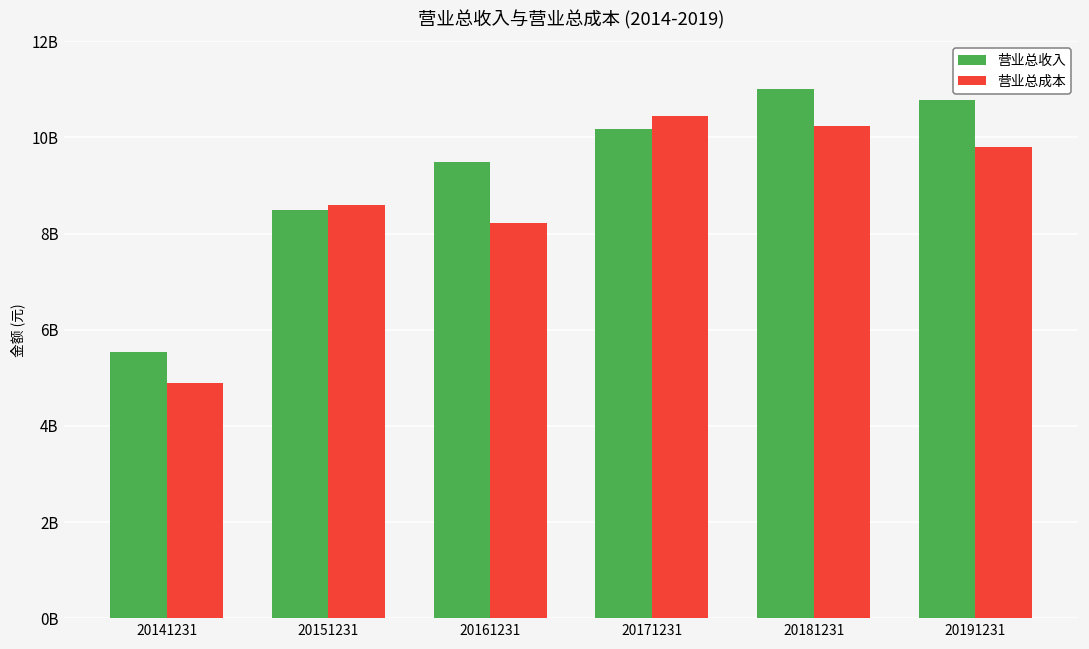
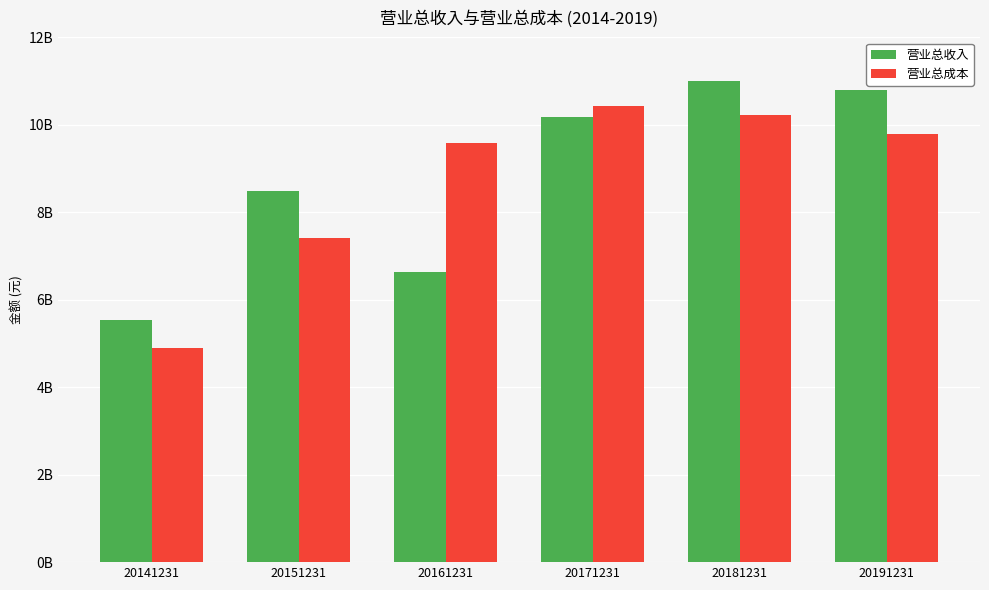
  {
    "营业总收入": {
      "20141231": 5500000000,
      "20151231": 8500000000,
-     "20161231": 9500000000,
+     "20161231": 6600000000,
      "20171231": 10200000000,
      "20181231": 11000000000,
      "20191231": 10800000000
    },
    "营业总成本": {
      "20141231": 4900000000,
-     "20151231": 8600000000,
-     "20161231": 8200000000,
+     "20151231": 7400000000,
+     "20161231": 9600000000,
      "20171231": 10400000000,
      "20181231": 10200000000,
      "20191231": 9800000000
    }
  }
